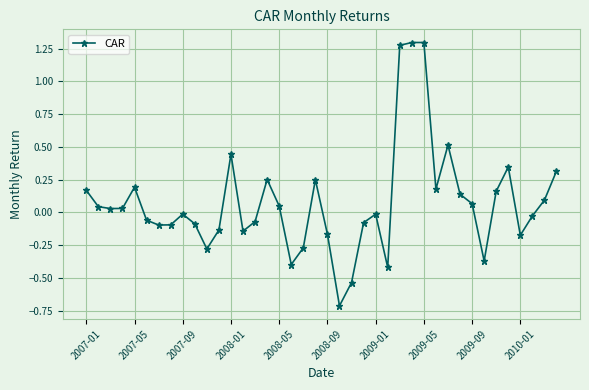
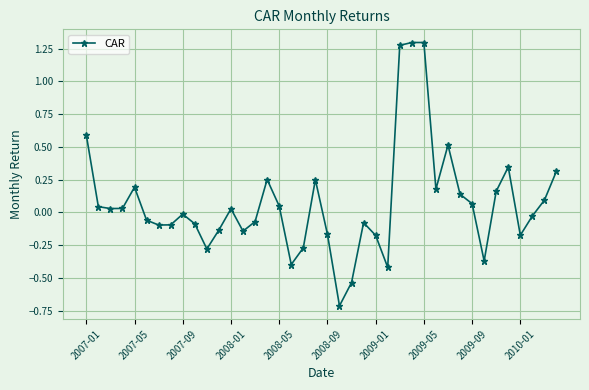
  {
-   "2007-01": 0.17,
+   "2007-01": 0.59,
    "2007-05": 0.19,
    "2007-09": -0.01,
-   "2008-01": 0.44,
+   "2008-01": 0.03,
    "2008-05": 0.05,
    "2008-09": -0.17,
-   "2009-01": -0.01,
+   "2009-01": -0.18,
    "2009-05": 1.30,
    "2009-09": 0.07,
    "2010-01": -0.18
  }
